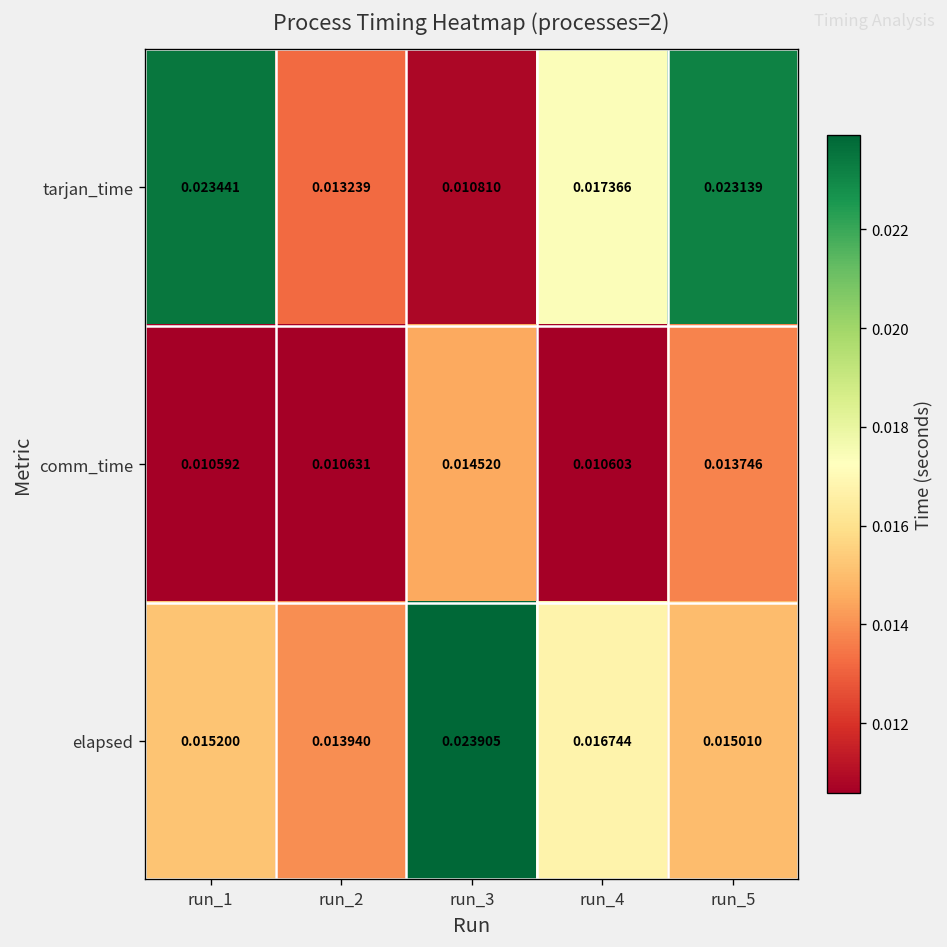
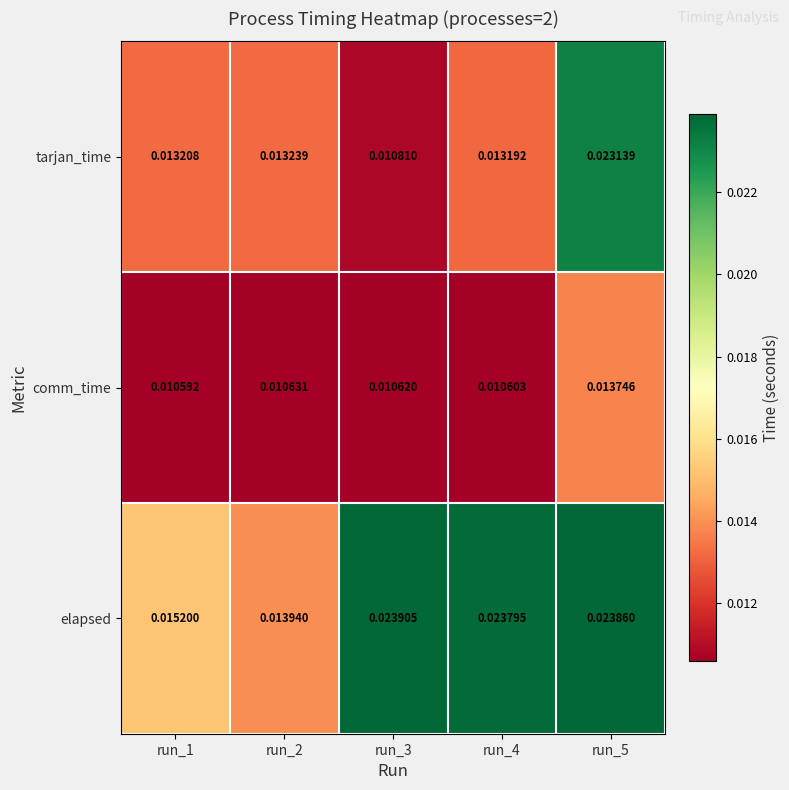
  {
    "tarjan_time": {
-     "run_1": 0.023441,
+     "run_1": 0.013208,
      "run_2": 0.013239,
      "run_3": 0.010810,
-     "run_4": 0.017366,
+     "run_4": 0.013192,
      "run_5": 0.023139
    },
    "comm_time": {
      "run_1": 0.010592,
      "run_2": 0.010631,
-     "run_3": 0.014520,
+     "run_3": 0.010620,
      "run_4": 0.010603,
      "run_5": 0.013746
    },
    "elapsed": {
      "run_1": 0.015200,
      "run_2": 0.013940,
      "run_3": 0.023905,
-     "run_4": 0.016744,
-     "run_5": 0.015010
+     "run_4": 0.023795,
+     "run_5": 0.023860
    }
  }
